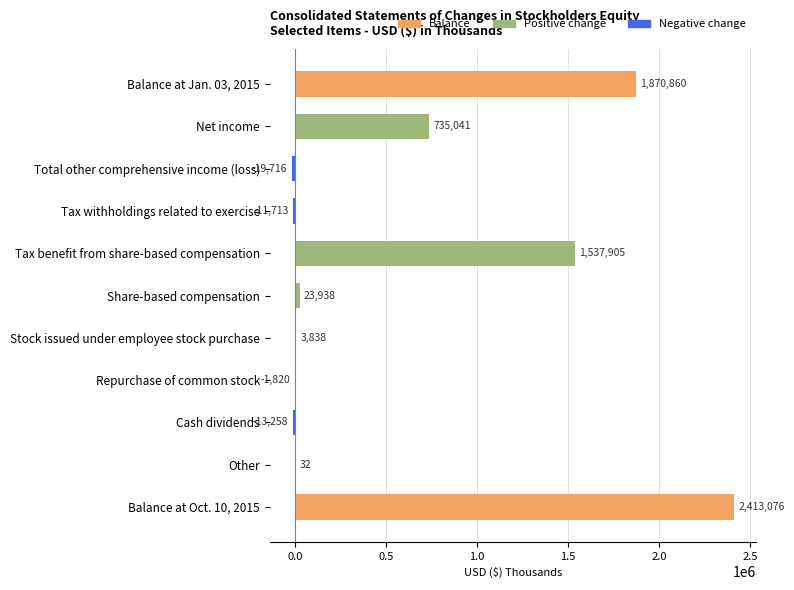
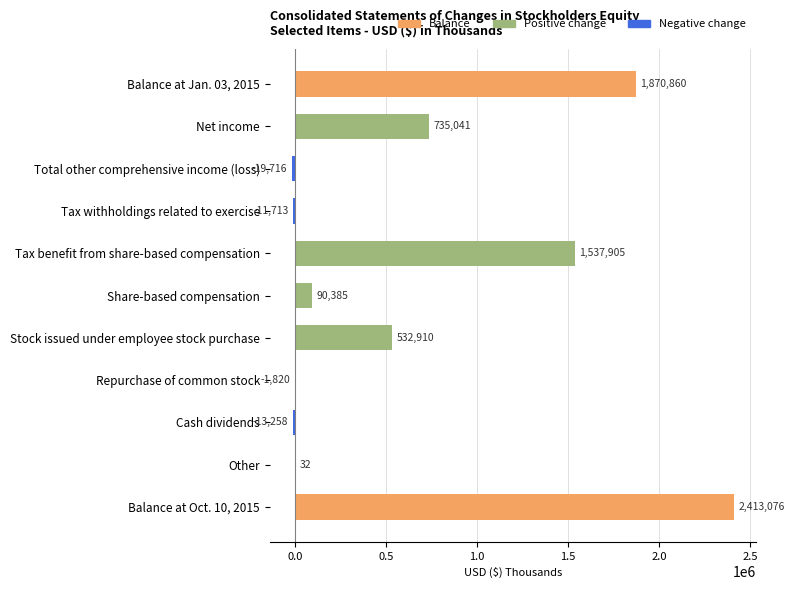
  {
    "Balance at Jan. 03, 2015": "1,870,860",
    "Net income": "735,041",
    "Total other comprehensive income (loss)": "-19,716",
    "Tax withholdings related to exercise": "-11,713",
    "Tax benefit from share-based compensation": "1,537,905",
-   "Share-based compensation": "23,938",
-   "Stock issued under employee stock purchase": "3,838",
+   "Share-based compensation": "90,385",
+   "Stock issued under employee stock purchase": "532,910",
    "Repurchase of common stock": "-1,820",
    "Cash dividends": "-13,258",
    "Other": "32",
    "Balance at Oct. 10, 2015": "2,413,076"
  }
